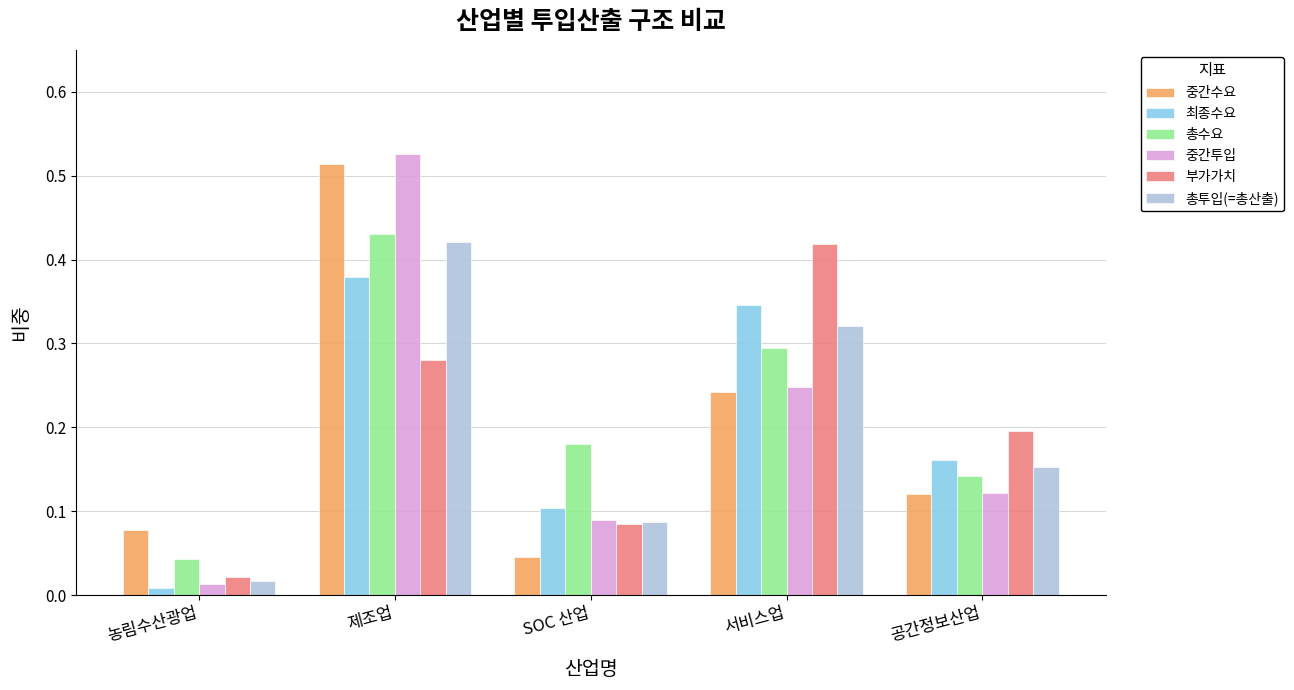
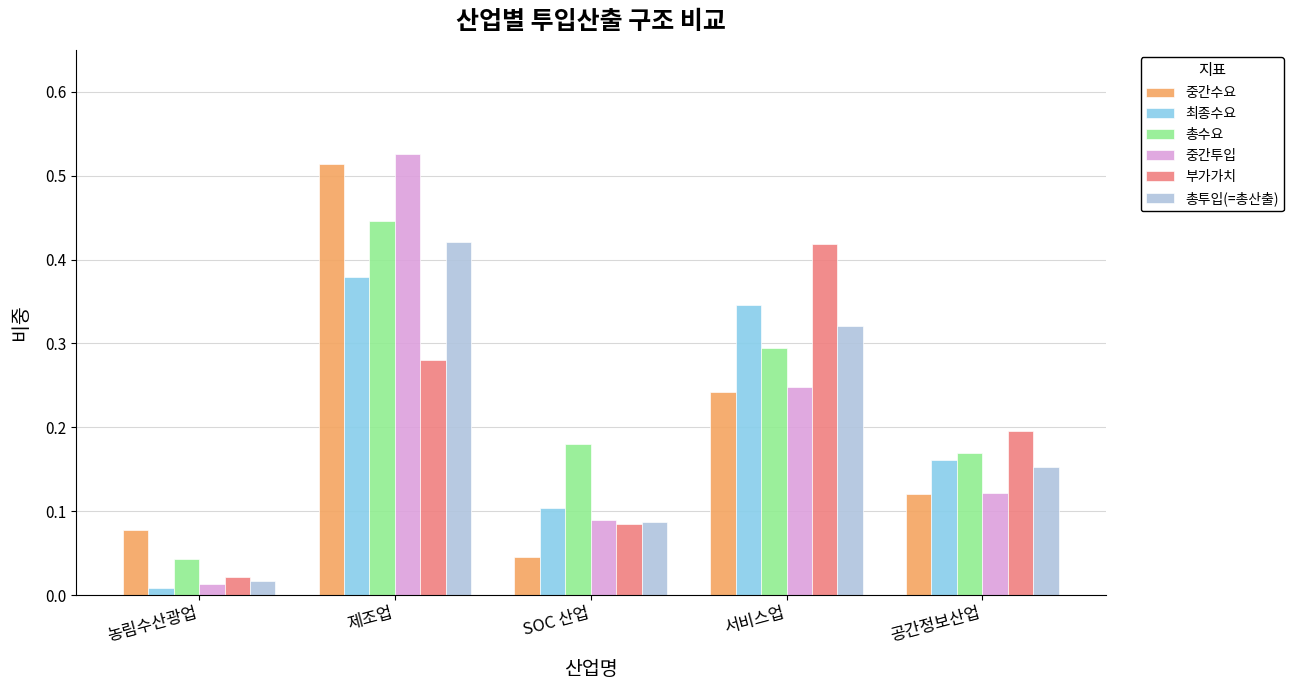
  {
    "총수요": {
      "농림수산광업": 0.04,
-     "제조업": 0.43,
+     "제조업": 0.45,
      "SOC 산업": 0.18,
      "서비스업": 0.29,
-     "공간정보산업": 0.14
+     "공간정보산업": 0.17
    }
  }
